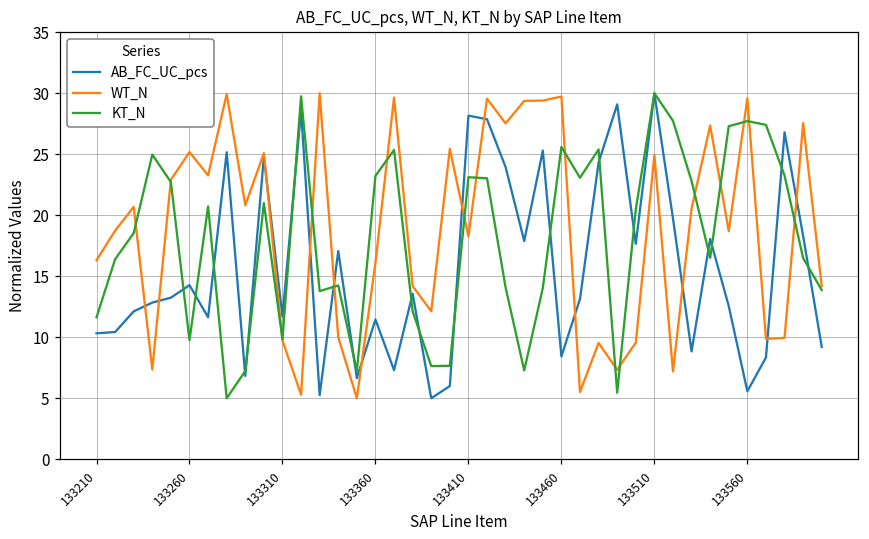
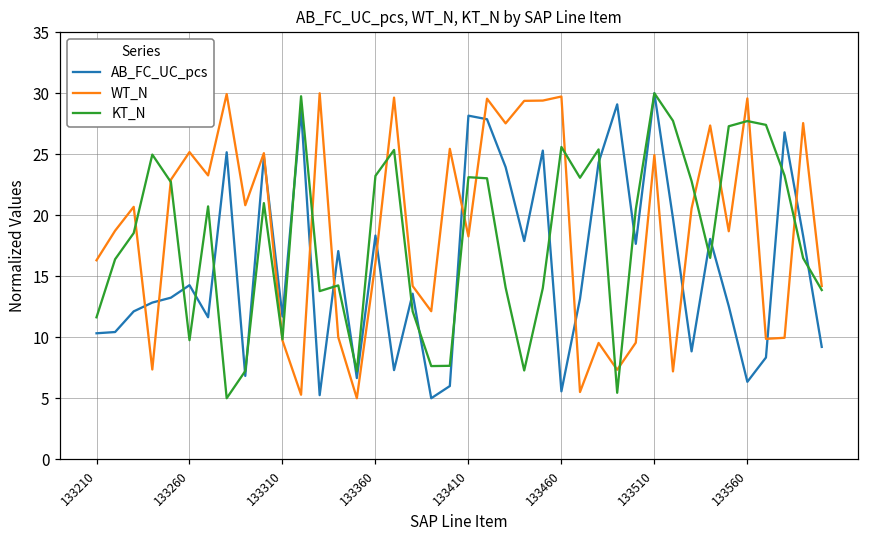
  {
    "AB_FC_UC_pcs": {
      "133210": 10.3,
      "133260": 14.3,
      "133310": 11.7,
-     "133360": 11.5,
+     "133360": 18.3,
      "133410": 28.2,
-     "133460": 8.4,
-     "133560": 5.6
+     "133460": 5.6,
+     "133560": 6.3
    },
    "WT_N": {
      "133210": 16.3,
      "133260": 25.2,
      "133360": 16.1,
      "133410": 18.3,
      "133460": 29.7,
      "133510": 24.9,
      "133560": 29.6
    },
    "KT_N": {
      "133210": 11.6,
      "133260": 9.8,
      "133360": 23.2,
      "133410": 23.1,
      "133460": 25.6,
      "133560": 27.7
    }
  }
